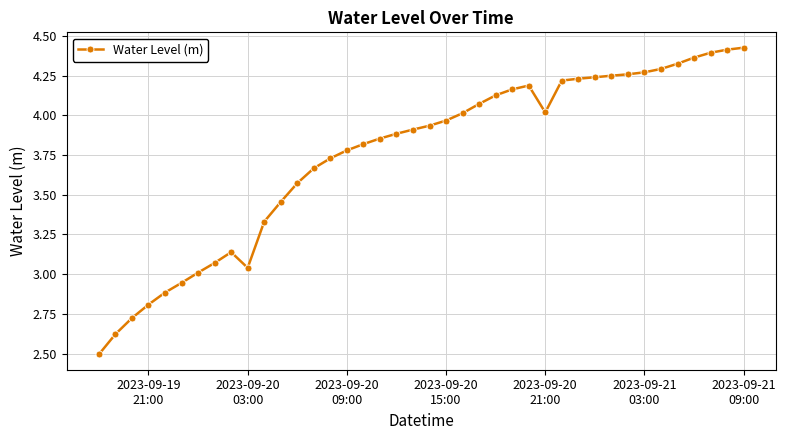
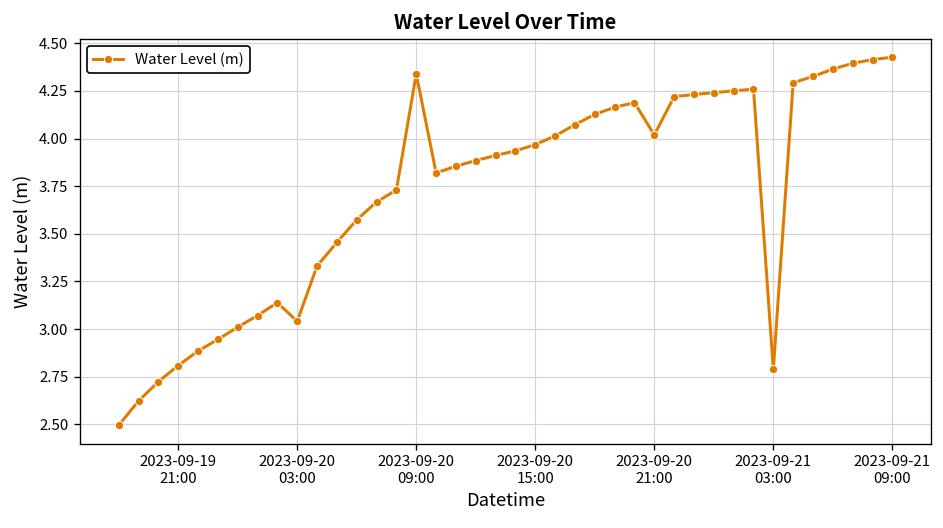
  {
    "2023-09-19 21:00": 2.81,
    "2023-09-20 03:00": 3.04,
-   "2023-09-20 09:00": 3.78,
+   "2023-09-20 09:00": 4.34,
    "2023-09-20 15:00": 3.97,
    "2023-09-20 21:00": 4.02,
-   "2023-09-21 03:00": 4.27,
+   "2023-09-21 03:00": 2.79,
    "2023-09-21 09:00": 4.43
  }
